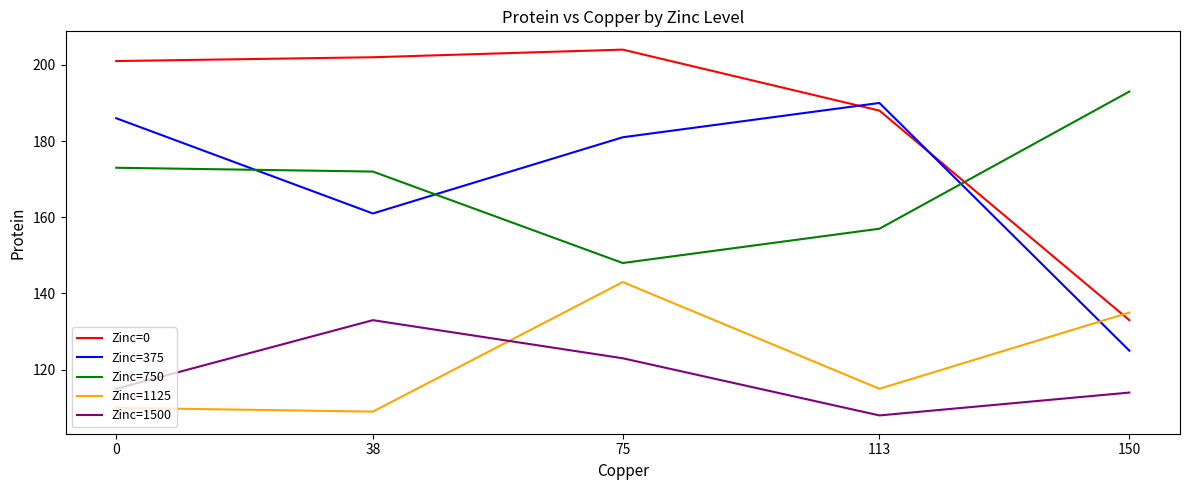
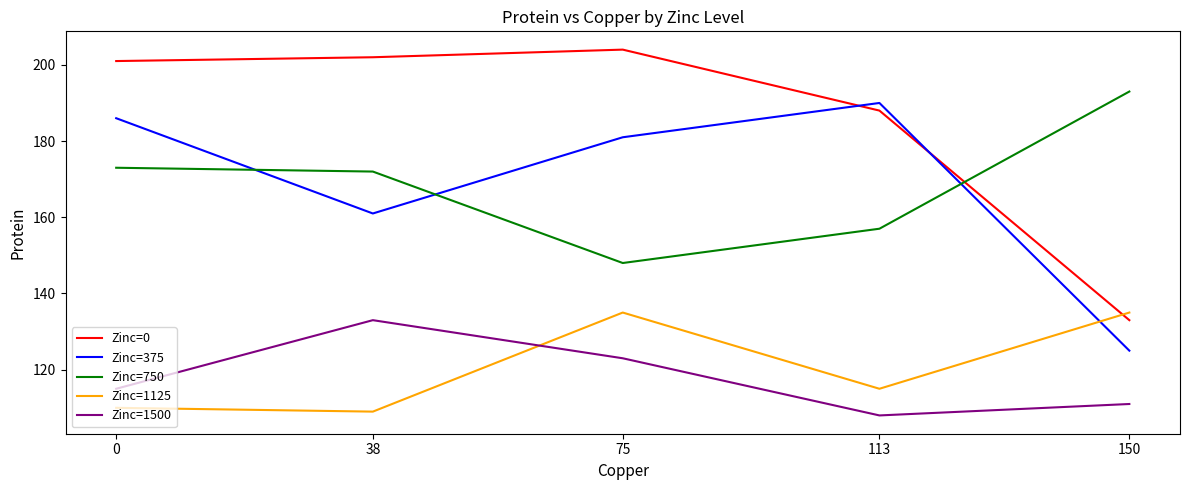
  {
    "Zinc=0": {
      "0": 201,
      "38": 202,
      "75": 204,
      "113": 188,
      "150": 133
    },
    "Zinc=375": {
      "0": 186,
      "38": 161,
      "75": 181,
      "113": 190,
      "150": 125
    },
    "Zinc=750": {
      "0": 173,
      "38": 172,
      "75": 148,
      "113": 157,
      "150": 193
    },
    "Zinc=1125": {
      "38": 109,
-     "75": 143,
+     "75": 135,
      "113": 115,
      "150": 135
    },
    "Zinc=1500": {
      "38": 133,
      "75": 123,
      "113": 108,
-     "150": 114
+     "150": 111
    }
  }
